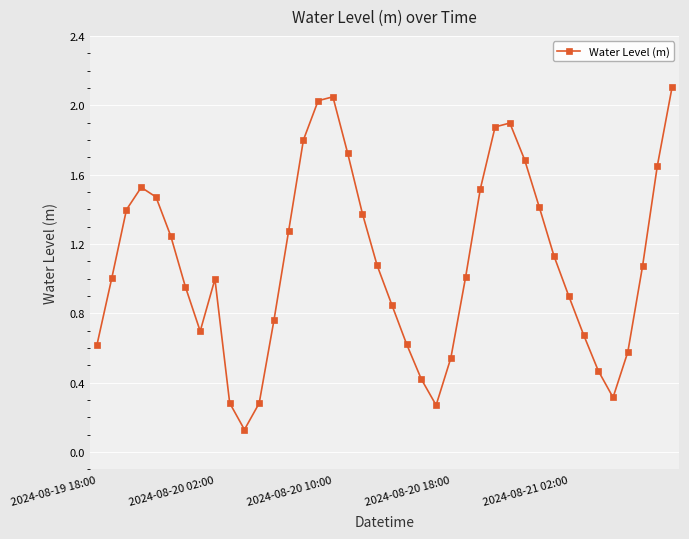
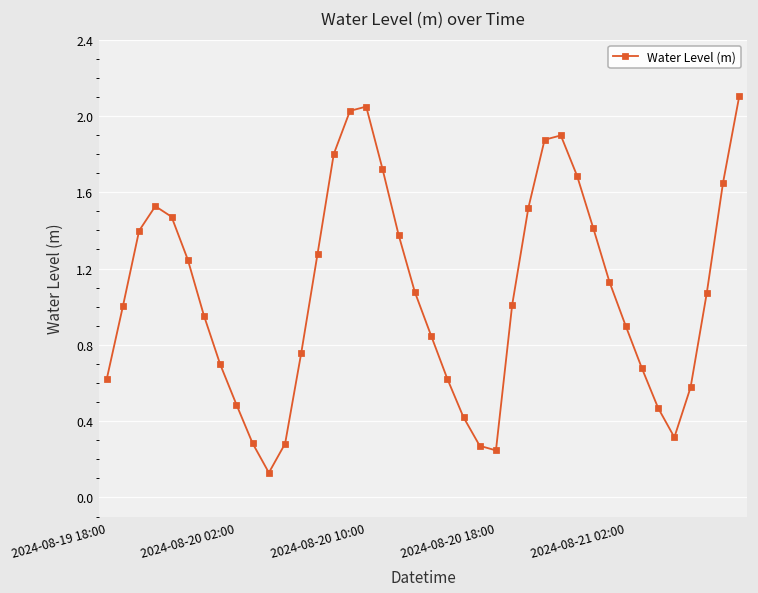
  {
    "2024-08-19 18:00": 0.62,
-   "2024-08-20 02:00": 1.00,
+   "2024-08-20 02:00": 0.49,
    "2024-08-20 10:00": 2.05,
-   "2024-08-20 18:00": 0.54,
+   "2024-08-20 18:00": 0.25,
    "2024-08-21 02:00": 0.90
  }
